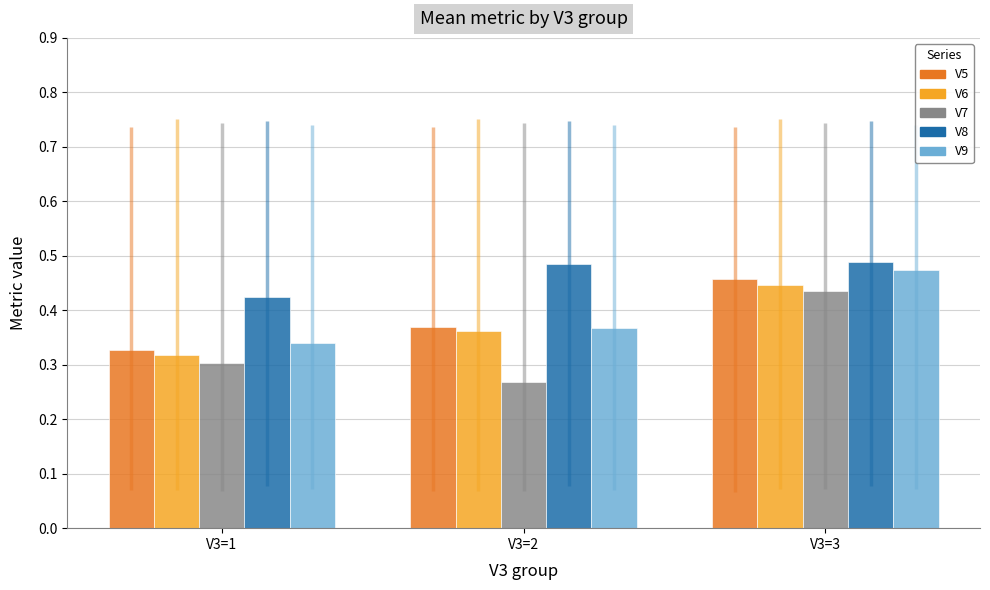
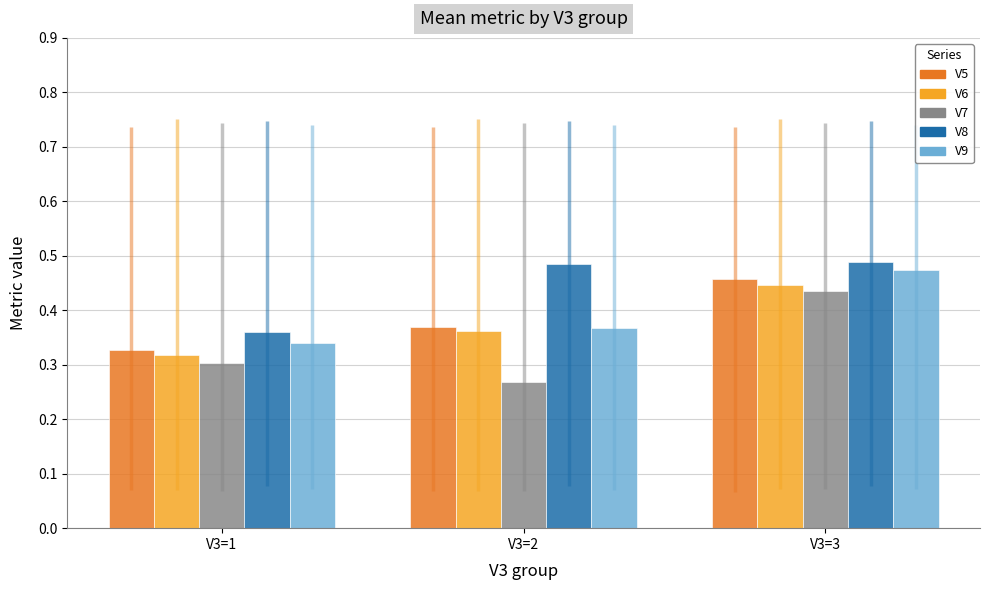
  {
    "V7": {
      "V3=1": 0.30,
      "V3=2": 0.27,
      "V3=3": 0.44
    },
    "V8": {
-     "V3=1": 0.42,
+     "V3=1": 0.36,
      "V3=2": 0.49,
      "V3=3": 0.49
    },
    "V9": {
      "V3=1": 0.34,
      "V3=2": 0.37,
      "V3=3": 0.47
    }
  }
